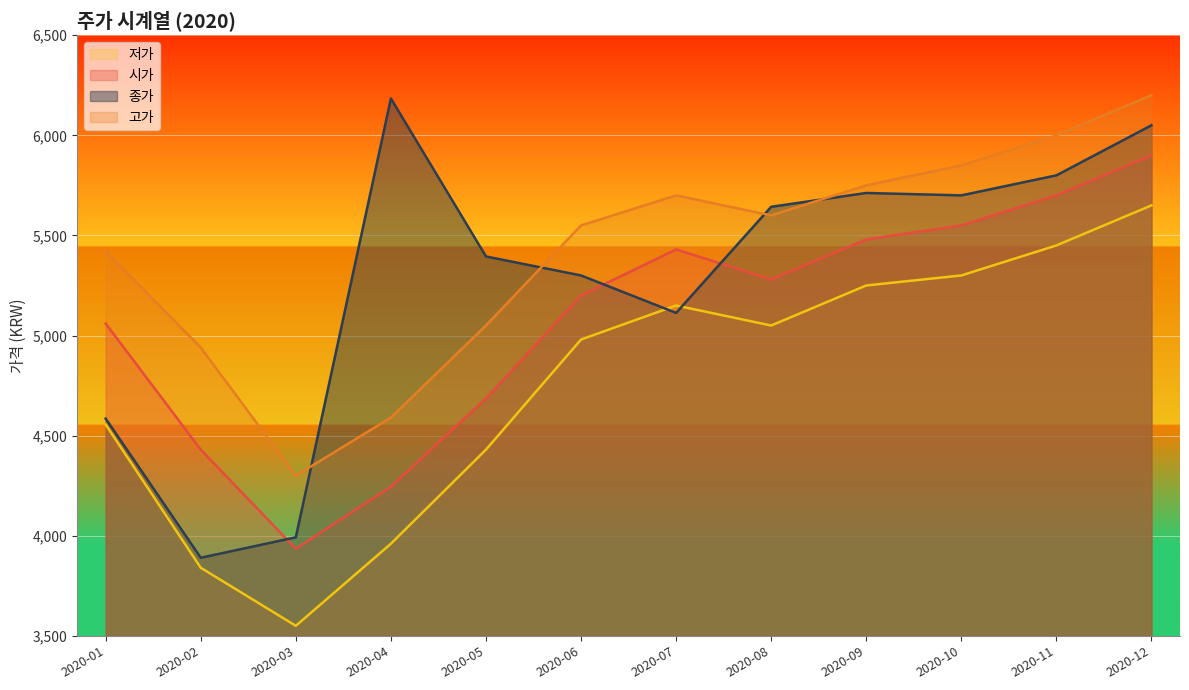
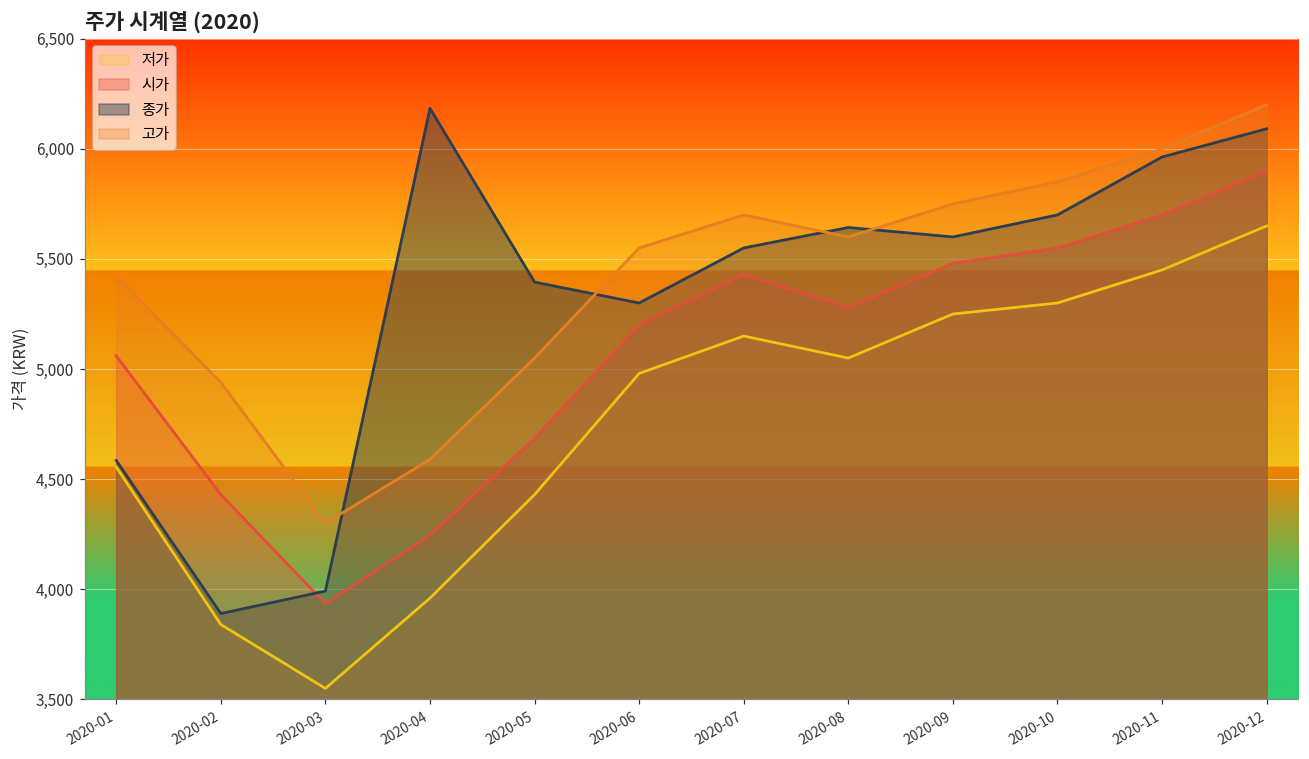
  {
    "종가": {
      "2020-01": "4,590",
      "2020-02": "3,890",
      "2020-03": "3,990",
      "2020-04": "6,180",
      "2020-05": "5,400",
      "2020-06": "5,300",
-     "2020-07": "5,110",
+     "2020-07": "5,550",
      "2020-08": "5,640",
-     "2020-09": "5,710",
+     "2020-09": "5,600",
      "2020-10": "5,700",
-     "2020-11": "5,800",
-     "2020-12": "6,050"
+     "2020-11": "5,960",
+     "2020-12": "6,090"
    }
  }
